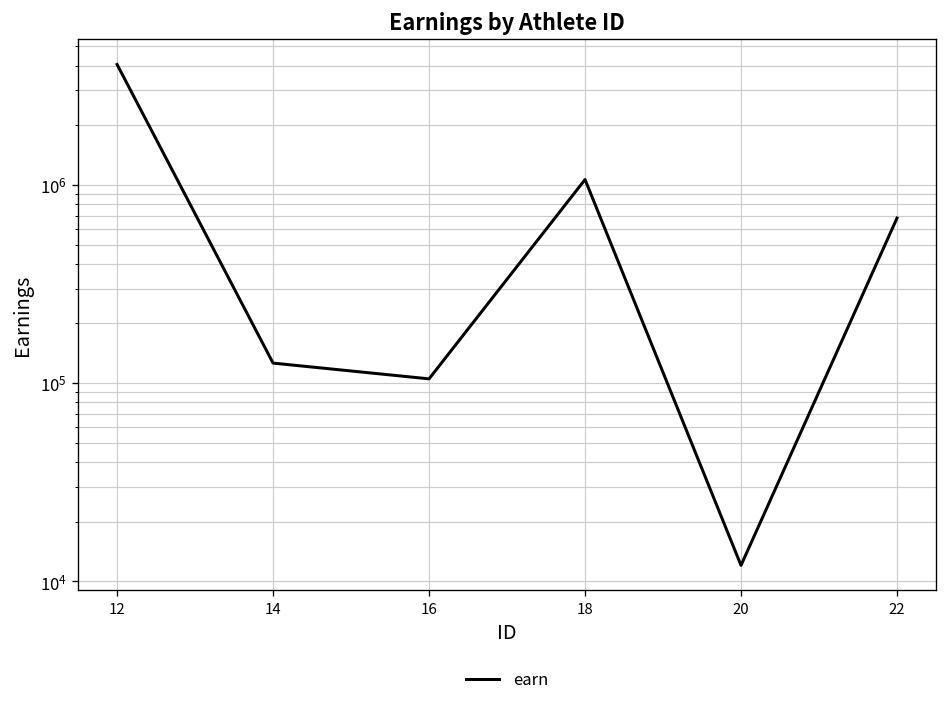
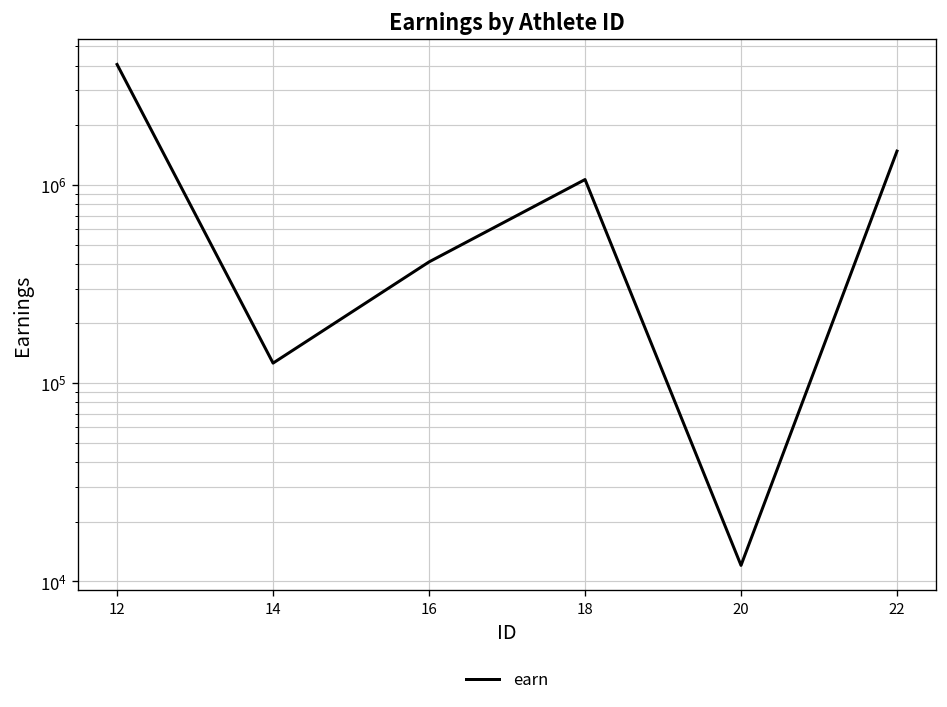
  {
    "12": 4100000,
    "14": 130000,
-   "16": 110000,
+   "16": 410000,
    "18": 1100000,
    "20": 12000,
-   "22": 680000
+   "22": 1500000
  }
